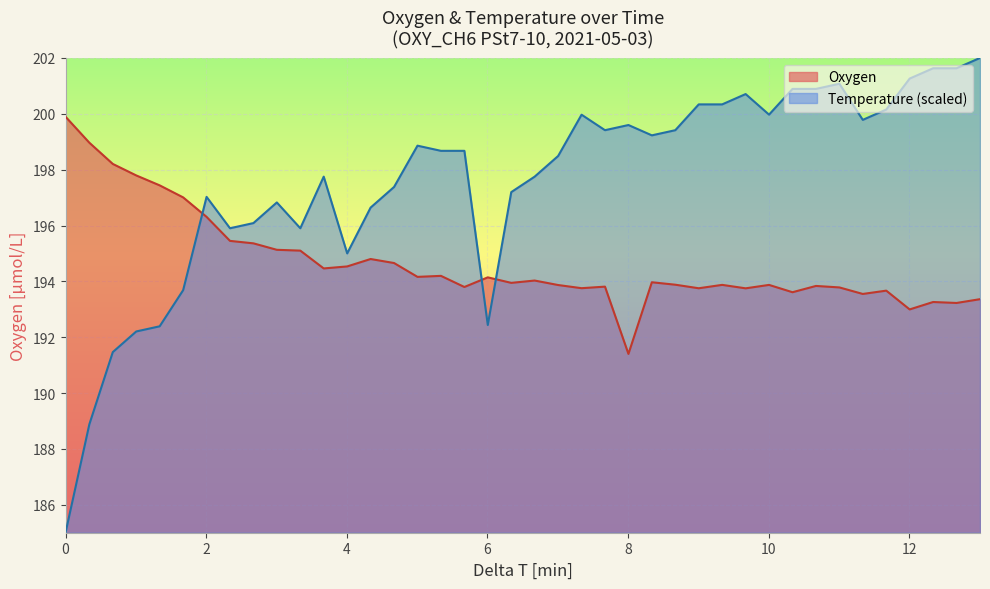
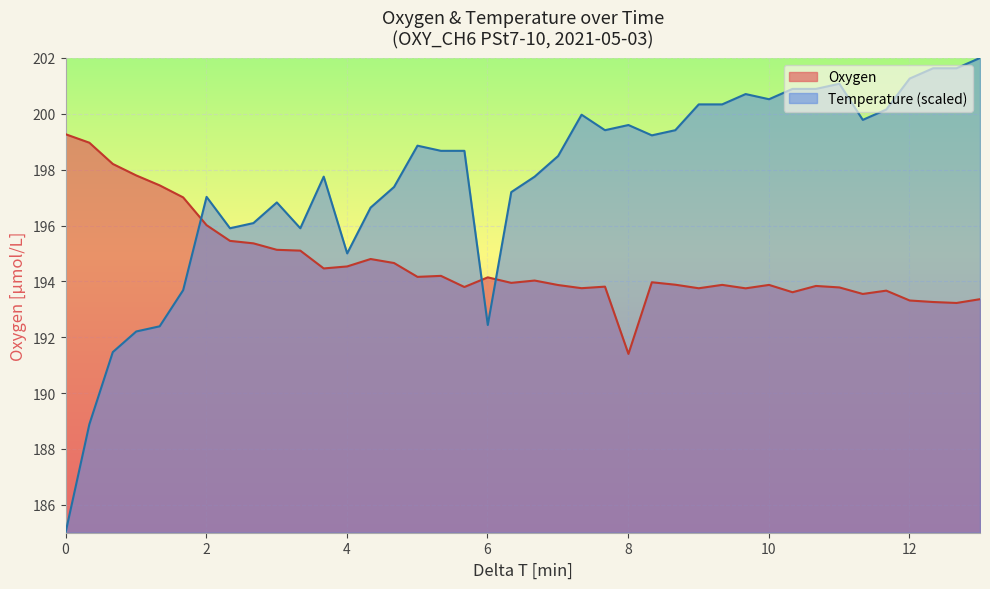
  {
    "Oxygen": {
-     "0": 199.9,
-     "2": 196.3,
+     "0": 199.3,
+     "2": 196.0,
      "4": 194.5,
      "6": 194.1,
      "8": 191.4,
      "10": 193.9,
-     "12": 193.0
+     "12": 193.3
    },
    "Temperature (scaled)": {
      "0": 185.0,
      "2": 197.0,
      "4": 195.0,
      "6": 192.4,
      "8": 199.6,
-     "10": 200.0
+     "10": 200.5
    }
  }
